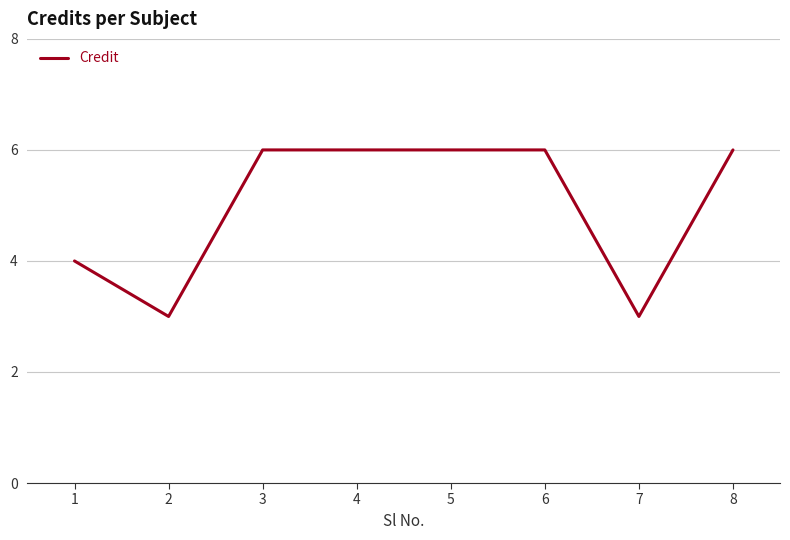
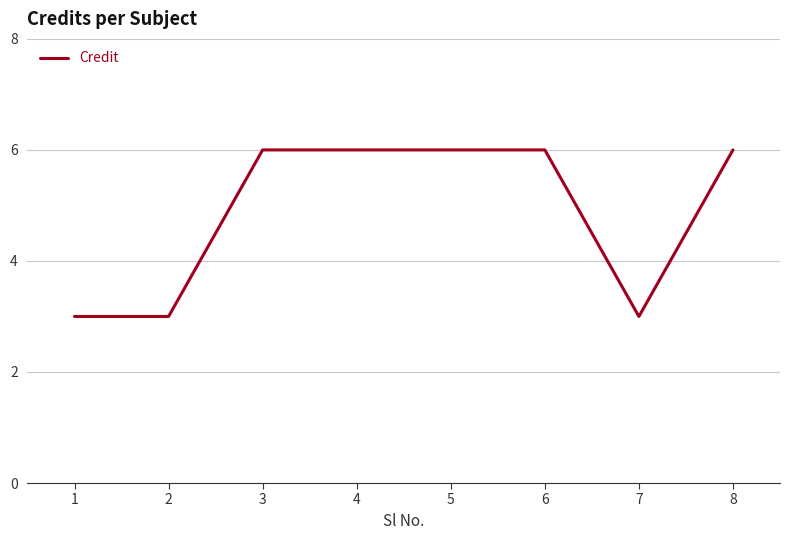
  {
-   "1": 4,
+   "1": 3,
    "2": 3,
    "3": 6,
    "4": 6,
    "5": 6,
    "6": 6,
    "7": 3,
    "8": 6
  }
